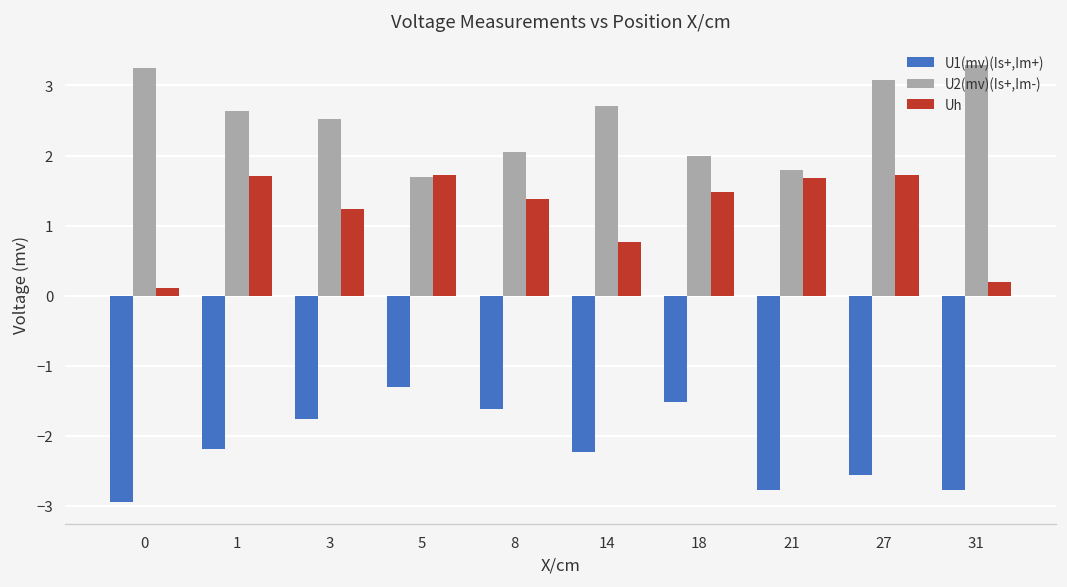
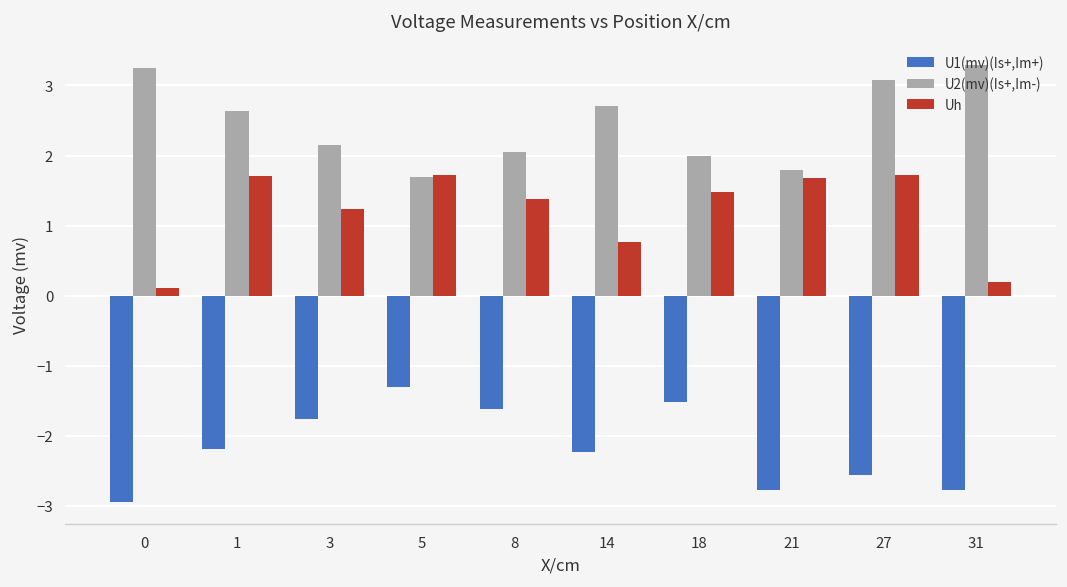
  {
    "U1(mv)(Is+,Im+)": {
      "0": -3.0,
      "1": -2.2,
      "3": -1.8,
      "5": -1.3,
      "8": -1.6,
      "14": -2.2,
      "18": -1.5,
      "21": -2.8,
      "27": -2.6,
      "31": -2.8
    },
    "U2(mv)(Is+,Im-)": {
      "0": 3.3,
      "1": 2.6,
-     "3": 2.5,
+     "3": 2.2,
      "5": 1.7,
      "8": 2.1,
      "14": 2.7,
      "18": 2.0,
      "21": 1.8,
      "27": 3.1,
      "31": 3.3
    },
    "Uh": {
      "0": 0.1,
      "1": 1.7,
      "3": 1.2,
      "5": 1.7,
      "8": 1.4,
      "14": 0.8,
      "18": 1.5,
      "21": 1.7,
      "27": 1.7,
      "31": 0.2
    }
  }
